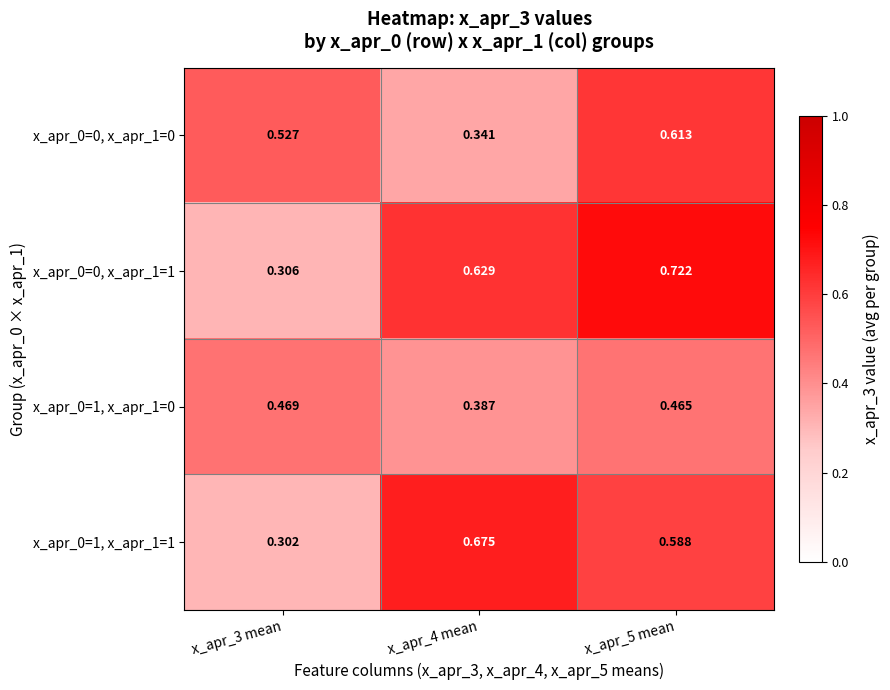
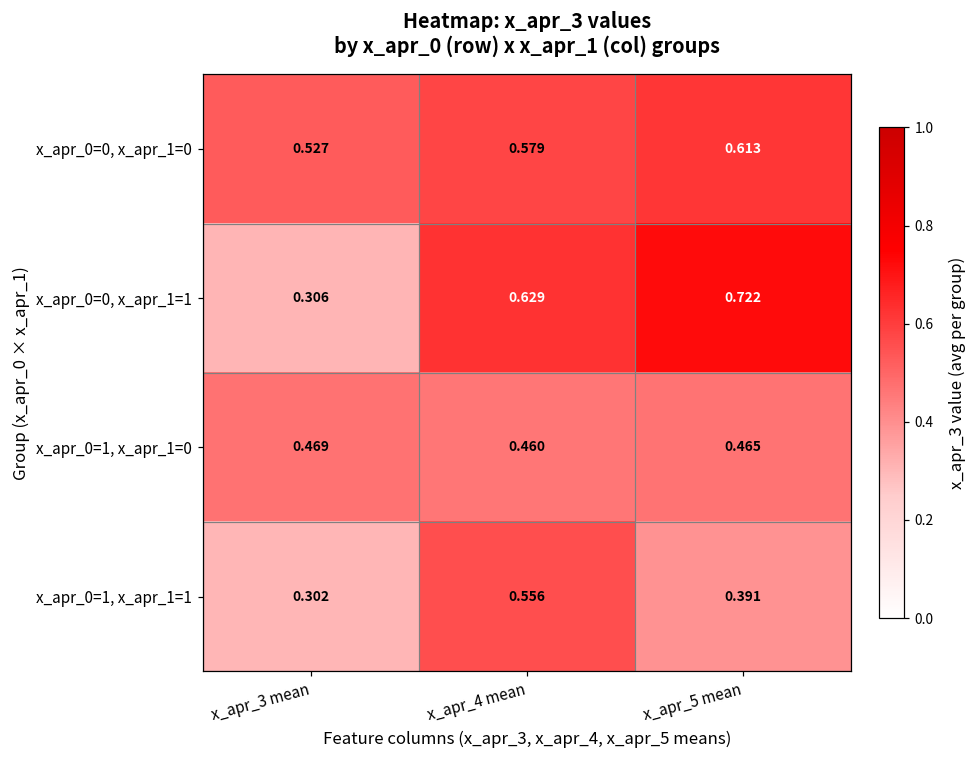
  {
    "x_apr_0=0, x_apr_1=0": {
      "x_apr_3 mean": 0.527,
-     "x_apr_4 mean": 0.341,
+     "x_apr_4 mean": 0.579,
      "x_apr_5 mean": 0.613
    },
    "x_apr_0=0, x_apr_1=1": {
      "x_apr_3 mean": 0.306,
      "x_apr_4 mean": 0.629,
      "x_apr_5 mean": 0.722
    },
    "x_apr_0=1, x_apr_1=0": {
      "x_apr_3 mean": 0.469,
-     "x_apr_4 mean": 0.387,
+     "x_apr_4 mean": 0.460,
      "x_apr_5 mean": 0.465
    },
    "x_apr_0=1, x_apr_1=1": {
      "x_apr_3 mean": 0.302,
-     "x_apr_4 mean": 0.675,
-     "x_apr_5 mean": 0.588
+     "x_apr_4 mean": 0.556,
+     "x_apr_5 mean": 0.391
    }
  }
